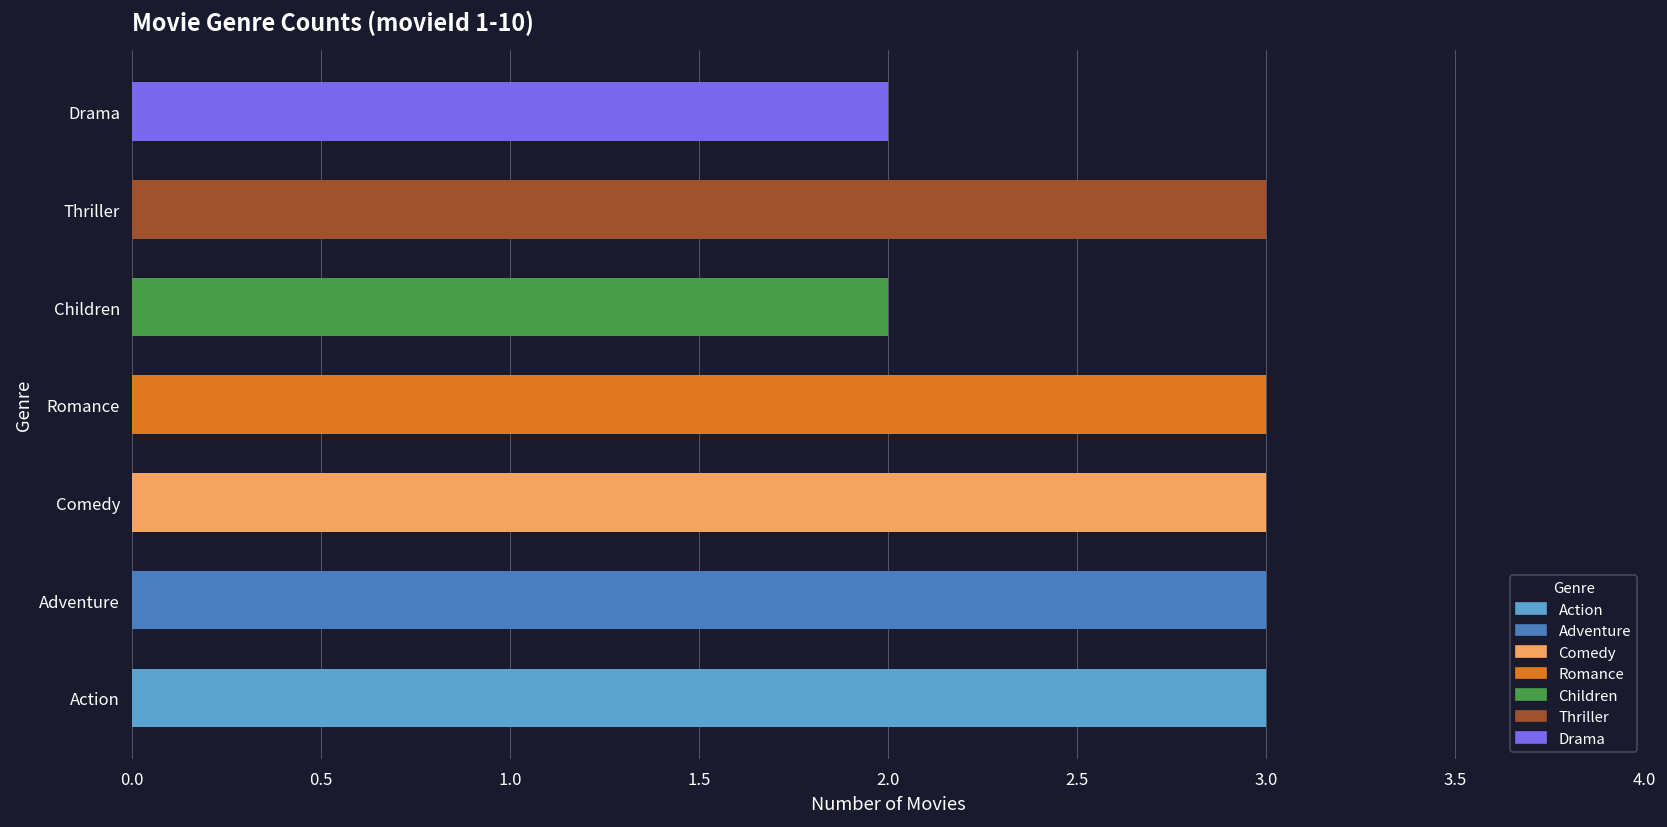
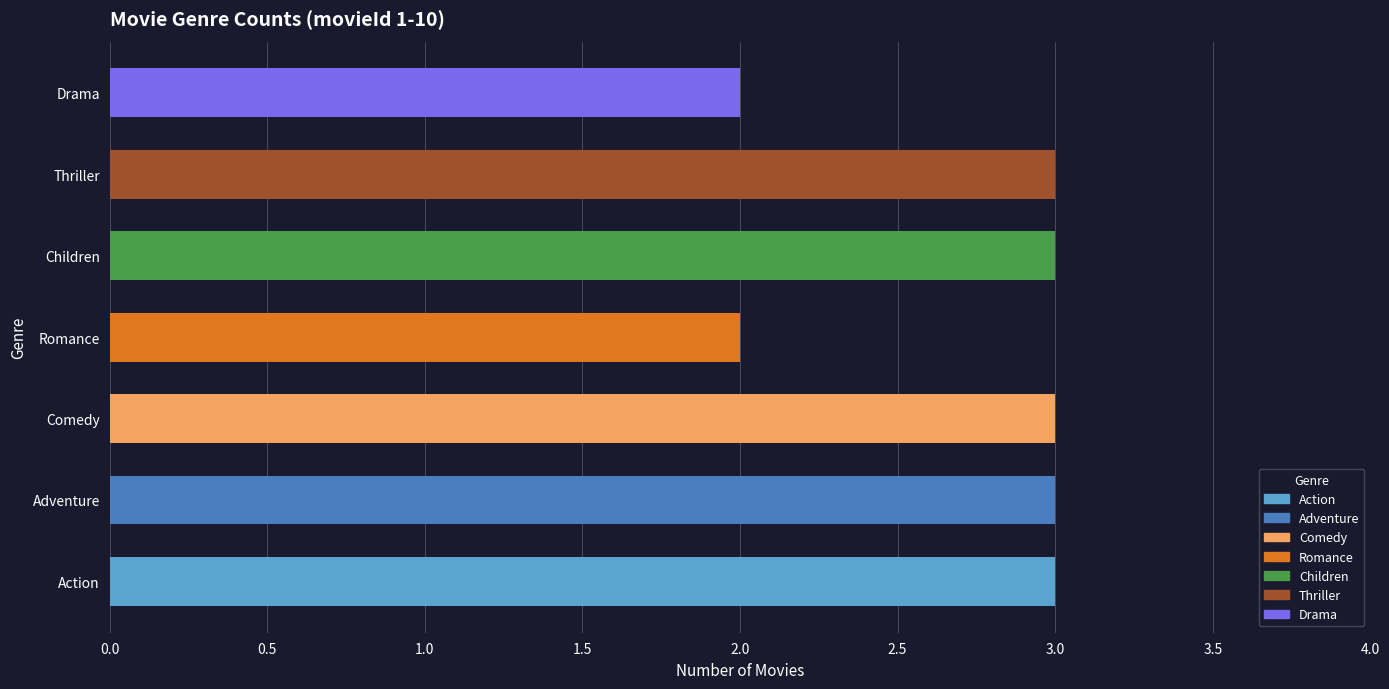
  {
    "Drama": 2,
    "Thriller": 3,
-   "Children": 2,
-   "Romance": 3,
+   "Children": 3,
+   "Romance": 2,
    "Comedy": 3,
    "Adventure": 3,
    "Action": 3
  }
